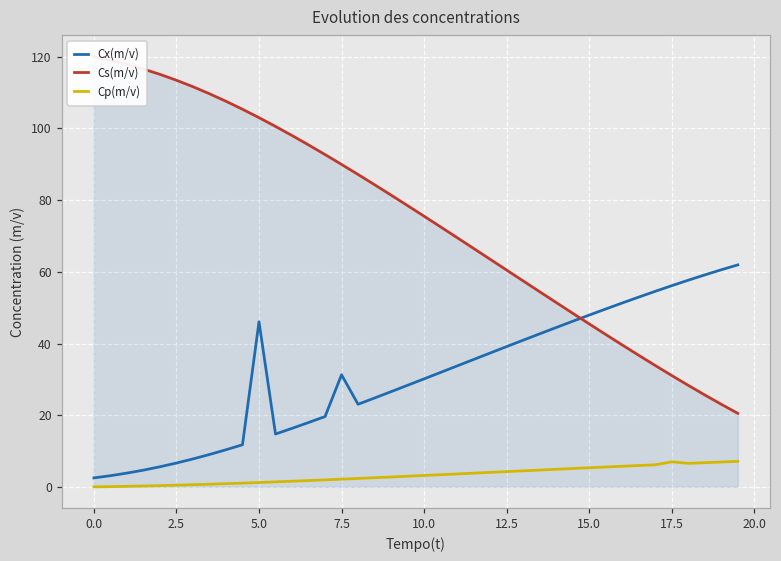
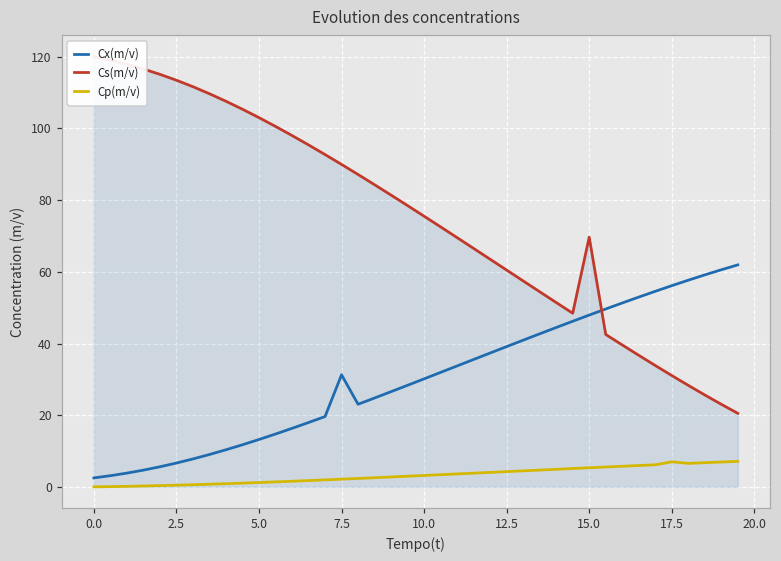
  {
    "Cx(m/v)": {
      "0.0": 3,
      "2.5": 7,
-     "5.0": 46,
+     "5.0": 13,
      "7.5": 31,
      "10.0": 30,
      "12.5": 39,
      "15.0": 48,
      "17.5": 56
    },
    "Cs(m/v)": {
      "2.5": 113,
      "5.0": 103,
      "7.5": 90,
      "10.0": 76,
      "12.5": 60,
-     "15.0": 45,
+     "15.0": 70,
      "17.5": 31
    },
    "Cp(m/v)": {
      "0.0": 0,
      "2.5": 0,
      "5.0": 1,
      "7.5": 2,
      "10.0": 3,
      "12.5": 4,
      "15.0": 5,
      "17.5": 7
    }
  }
